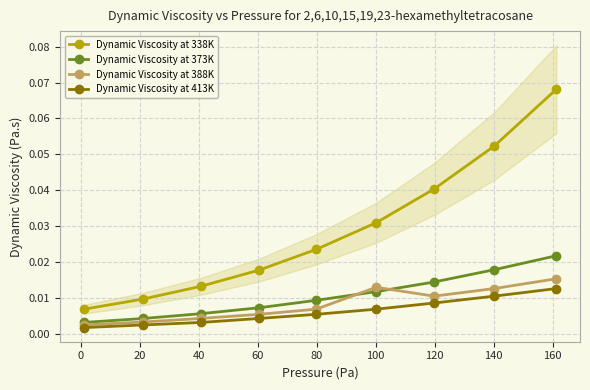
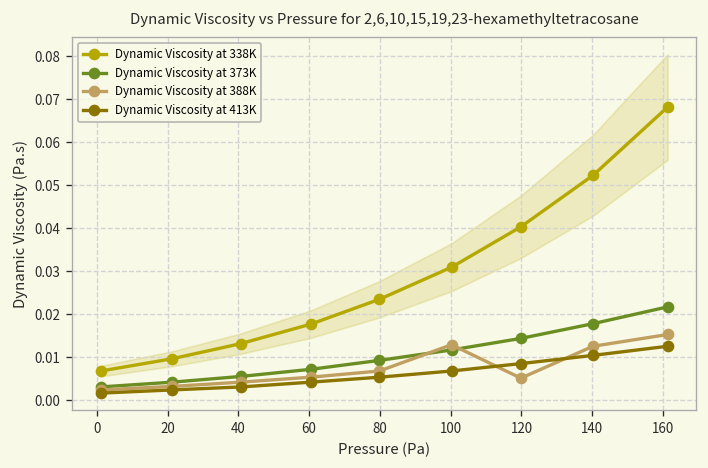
  {
    "Dynamic Viscosity at 388K": {
      "80": 0.007,
      "100": 0.013,
-     "120": 0.010,
+     "120": 0.005,
      "140": 0.013
    }
  }
